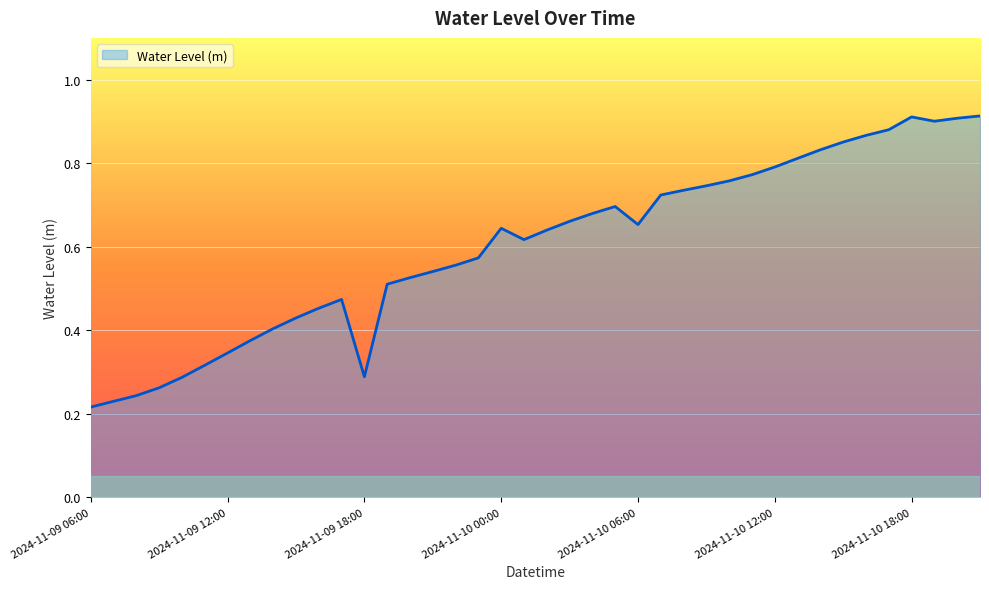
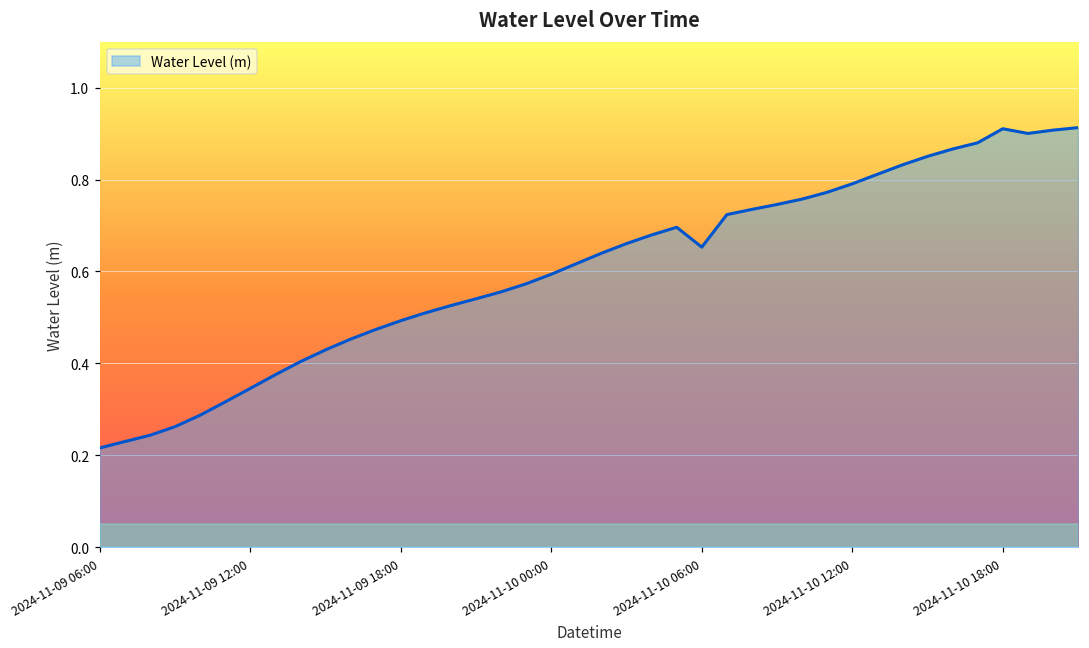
  {
    "2024-11-09 06:00": 0.22,
    "2024-11-09 12:00": 0.35,
-   "2024-11-09 18:00": 0.29,
-   "2024-11-10 00:00": 0.64,
+   "2024-11-09 18:00": 0.49,
+   "2024-11-10 00:00": 0.59,
    "2024-11-10 06:00": 0.65,
    "2024-11-10 12:00": 0.79,
    "2024-11-10 18:00": 0.91
  }
